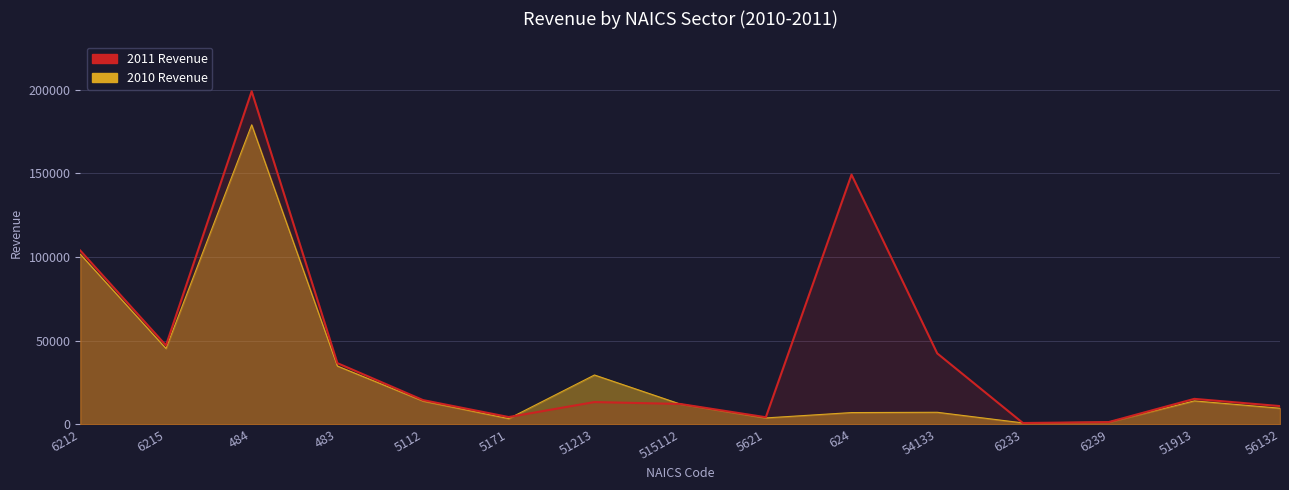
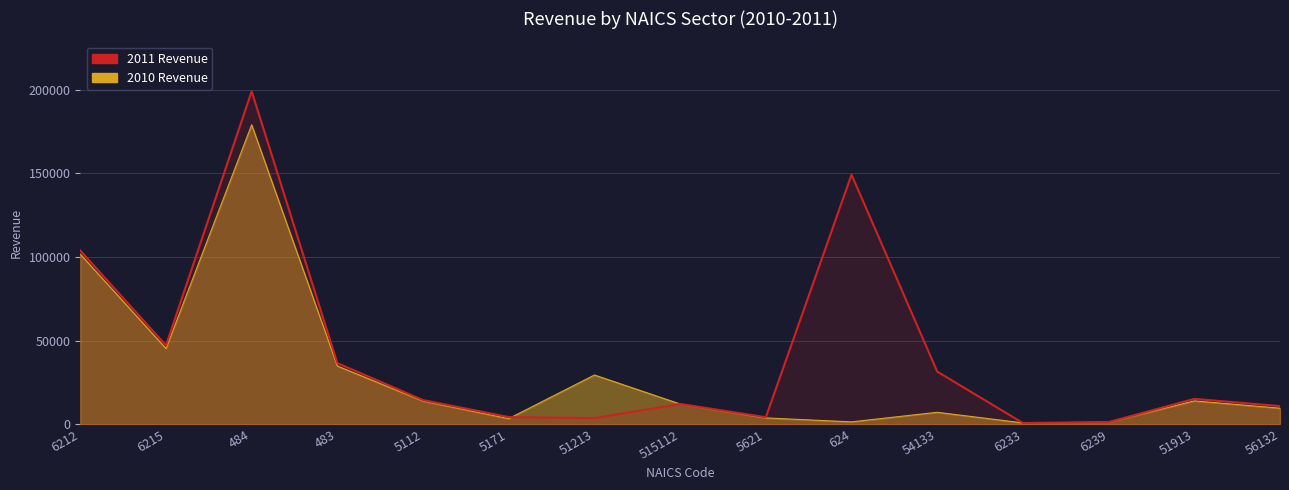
  {
    "2010 Revenue": {
      "6212": 102000,
      "6215": 45000,
      "484": 179000,
      "483": 35000,
      "51213": 29000,
-     "624": 7000,
+     "624": 1000,
      "54133": 7000
    },
    "2011 Revenue": {
      "6212": 104000,
      "6215": 47000,
      "484": 199000,
      "483": 37000,
-     "51213": 13000,
+     "51213": 4000,
      "624": 149000,
-     "54133": 42000
+     "54133": 32000
    }
  }
